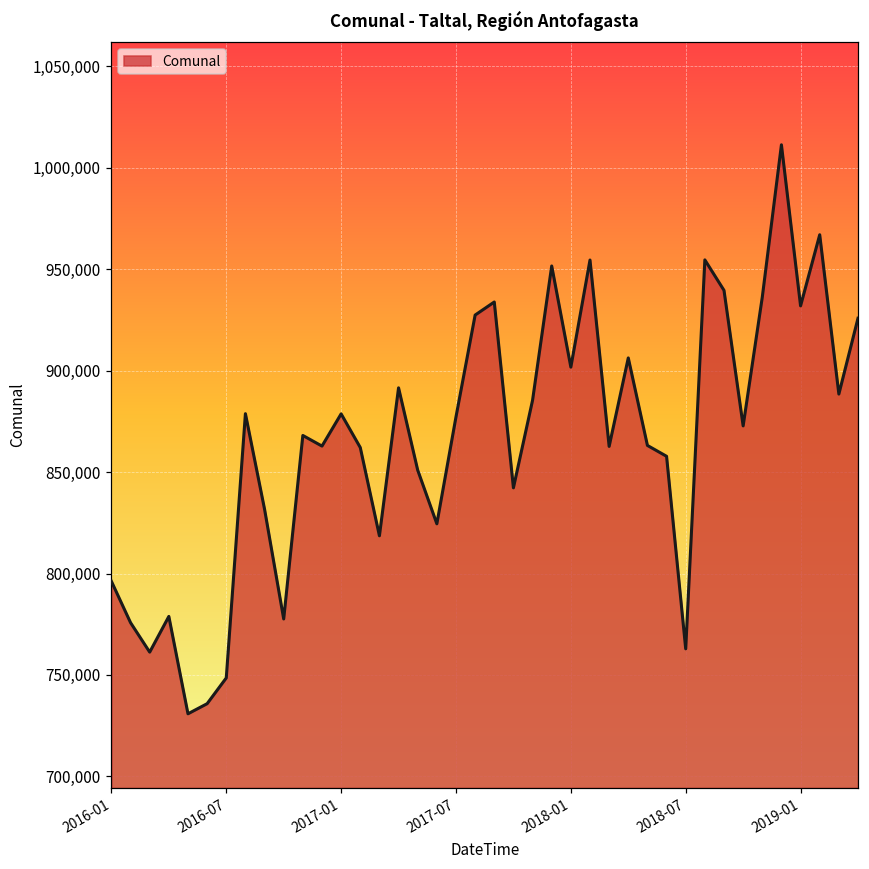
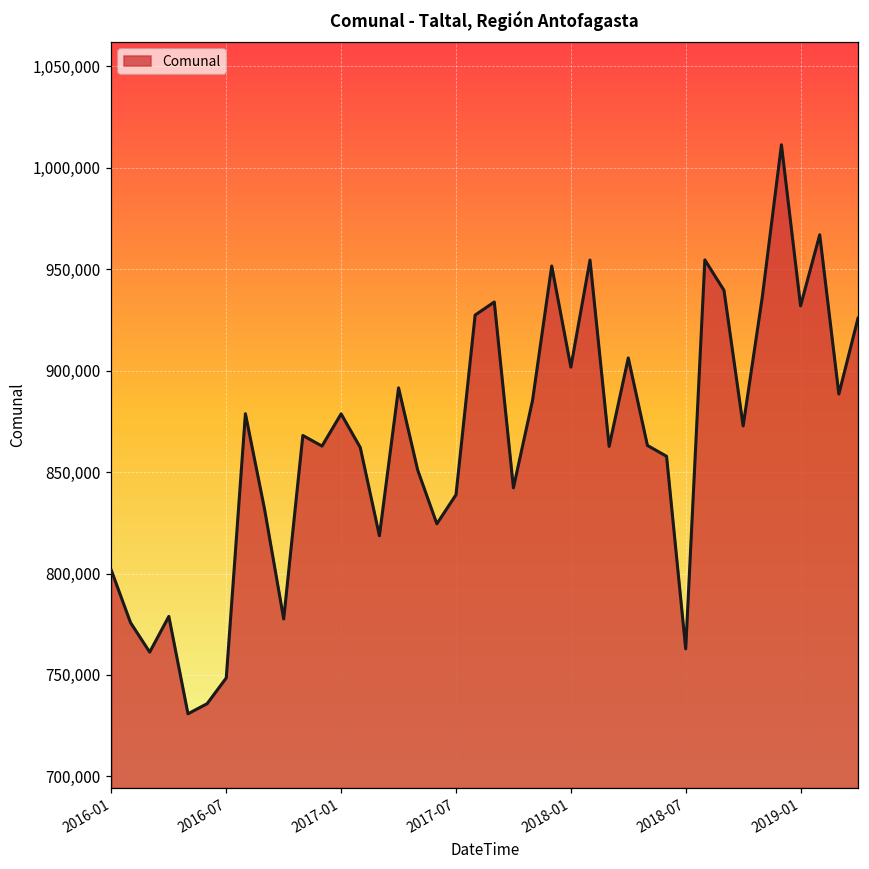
  {
-   "2016-01": "796,000",
+   "2016-01": "801,000",
    "2016-07": "749,000",
    "2017-01": "879,000",
-   "2017-07": "877,000",
+   "2017-07": "839,000",
    "2018-01": "902,000",
    "2018-07": "763,000",
    "2019-01": "932,000"
  }
